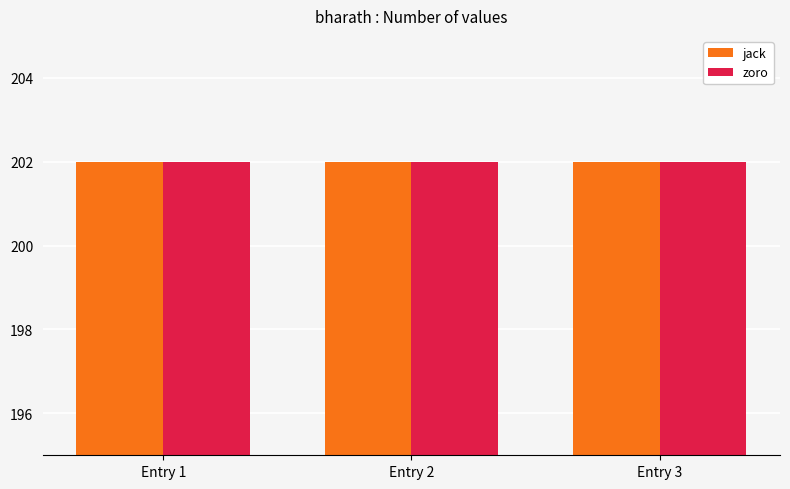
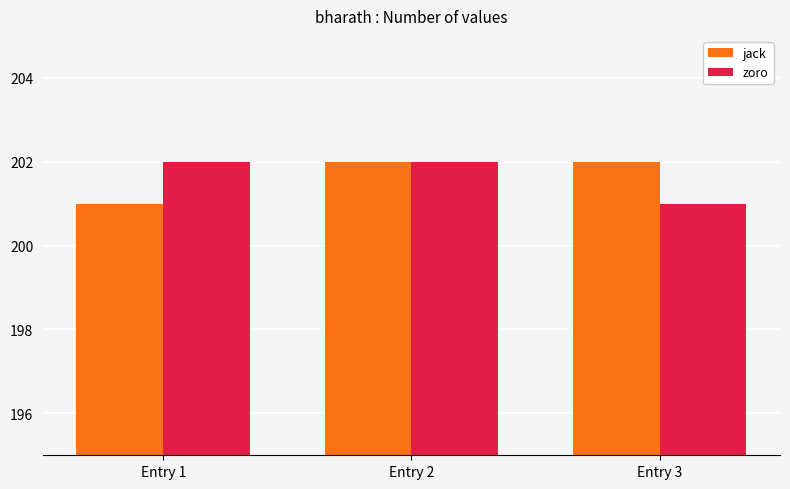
  {
    "jack": {
-     "Entry 1": 202,
+     "Entry 1": 201,
      "Entry 2": 202,
      "Entry 3": 202
    },
    "zoro": {
      "Entry 1": 202,
      "Entry 2": 202,
-     "Entry 3": 202
+     "Entry 3": 201
    }
  }
